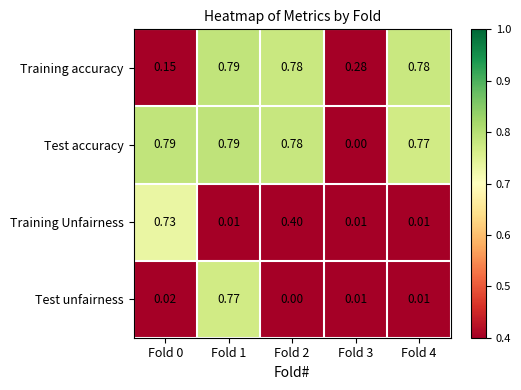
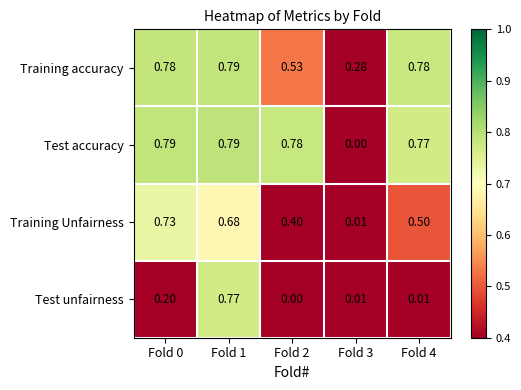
  {
    "Training accuracy": {
-     "Fold 0": 0.15,
+     "Fold 0": 0.78,
      "Fold 1": 0.79,
-     "Fold 2": 0.78,
+     "Fold 2": 0.53,
      "Fold 3": 0.28,
      "Fold 4": 0.78
    },
    "Test accuracy": {
      "Fold 0": 0.79,
      "Fold 1": 0.79,
      "Fold 2": 0.78,
      "Fold 3": 0.00,
      "Fold 4": 0.77
    },
    "Training Unfairness": {
      "Fold 0": 0.73,
-     "Fold 1": 0.01,
+     "Fold 1": 0.68,
      "Fold 2": 0.40,
      "Fold 3": 0.01,
-     "Fold 4": 0.01
+     "Fold 4": 0.50
    },
    "Test unfairness": {
-     "Fold 0": 0.02,
+     "Fold 0": 0.20,
      "Fold 1": 0.77,
      "Fold 2": 0.00,
      "Fold 3": 0.01,
      "Fold 4": 0.01
    }
  }
